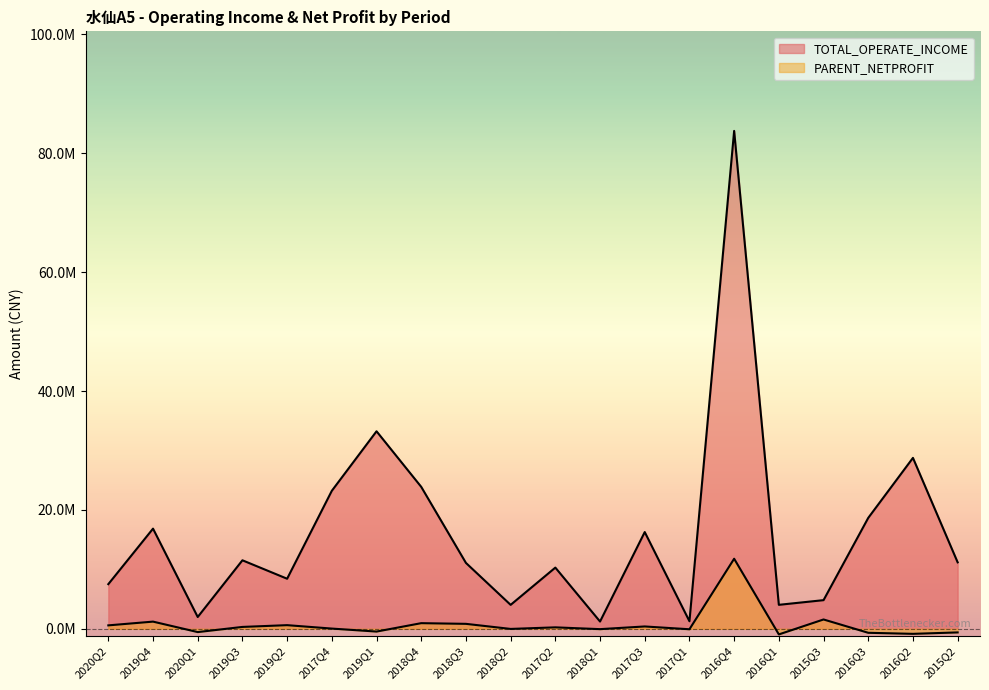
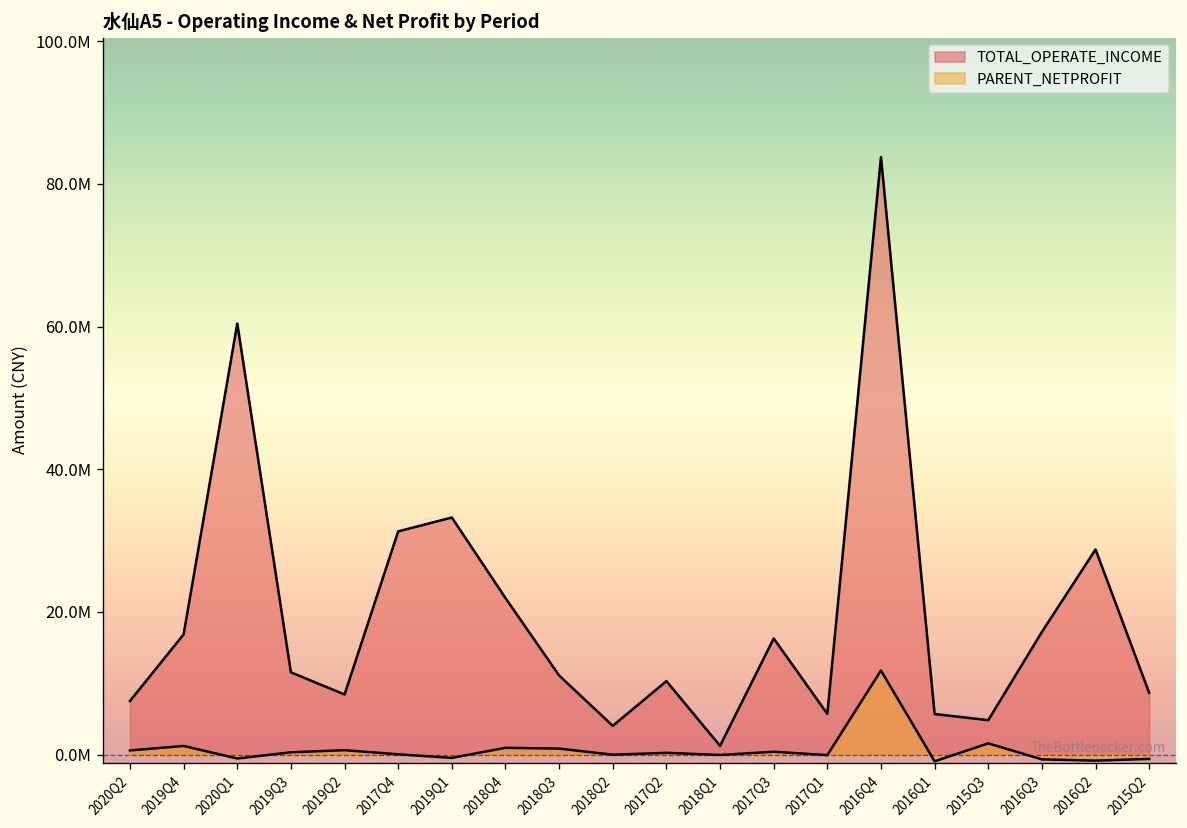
  {
    "TOTAL_OPERATE_INCOME": {
      "2020Q2": 8000000,
      "2019Q4": 17000000,
-     "2020Q1": 2000000,
+     "2020Q1": 60000000,
      "2019Q3": 12000000,
      "2019Q2": 8000000,
-     "2017Q4": 23000000,
+     "2017Q4": 31000000,
      "2019Q1": 33000000,
-     "2018Q4": 24000000,
+     "2018Q4": 22000000,
      "2018Q3": 11000000,
      "2018Q2": 4000000,
      "2017Q2": 10000000,
      "2018Q1": 1000000,
      "2017Q3": 16000000,
-     "2017Q1": 1000000,
+     "2017Q1": 6000000,
      "2016Q4": 84000000,
-     "2016Q1": 4000000,
+     "2016Q1": 6000000,
      "2015Q3": 5000000,
-     "2016Q3": 19000000,
+     "2016Q3": 17000000,
      "2016Q2": 29000000,
-     "2015Q2": 11000000
+     "2015Q2": 9000000
    }
  }
